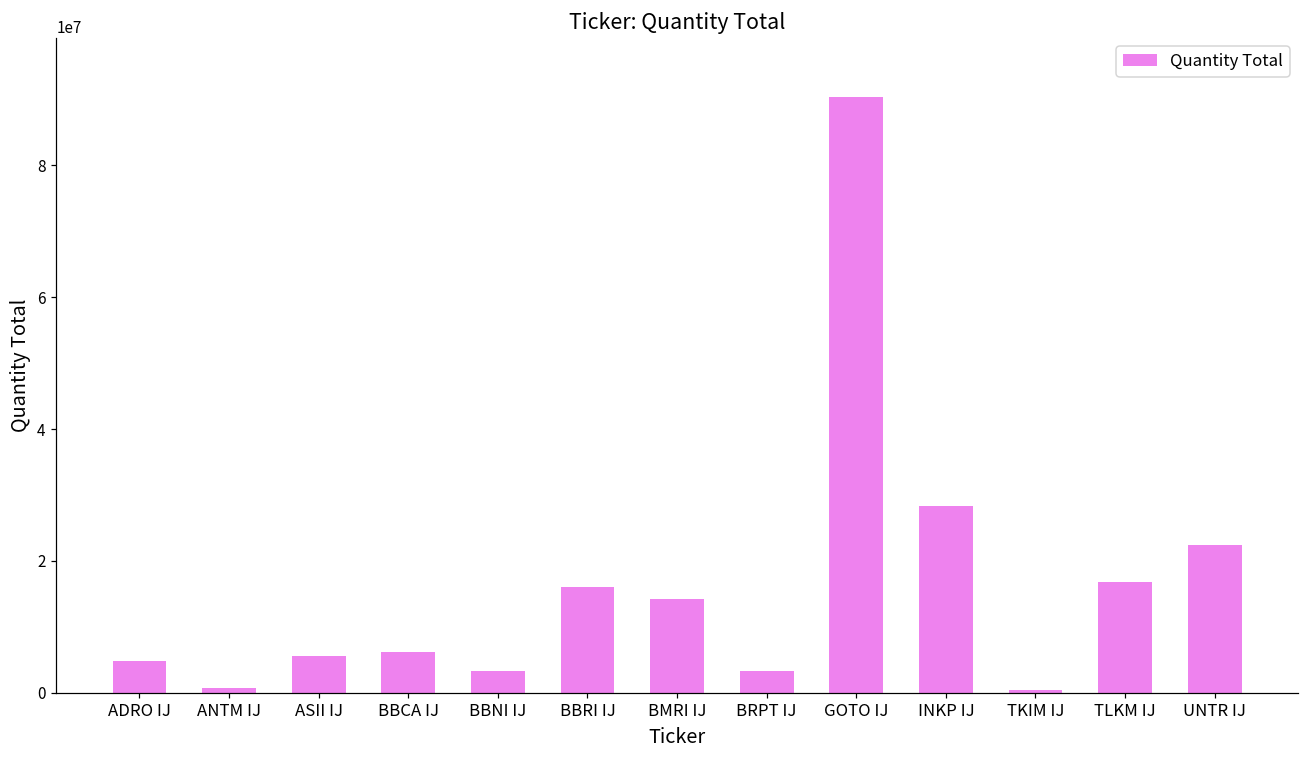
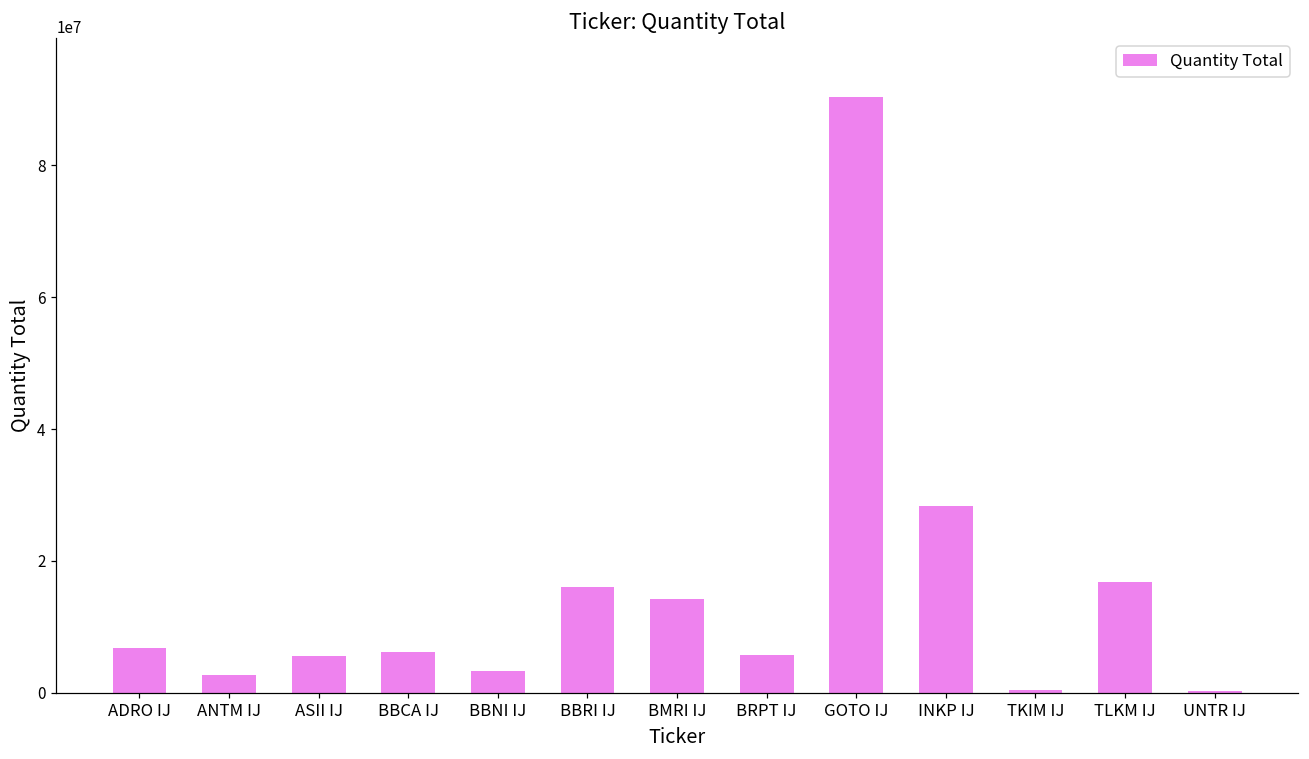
  {
-   "ADRO IJ": 5000000,
-   "ANTM IJ": 1000000,
+   "ADRO IJ": 7000000,
+   "ANTM IJ": 3000000,
    "ASII IJ": 6000000,
    "BBCA IJ": 6000000,
    "BBNI IJ": 3000000,
    "BBRI IJ": 16000000,
    "BMRI IJ": 14000000,
-   "BRPT IJ": 3000000,
+   "BRPT IJ": 6000000,
    "GOTO IJ": 90000000,
    "INKP IJ": 28000000,
    "TLKM IJ": 17000000,
-   "UNTR IJ": 22000000
+   "UNTR IJ": 0
  }
